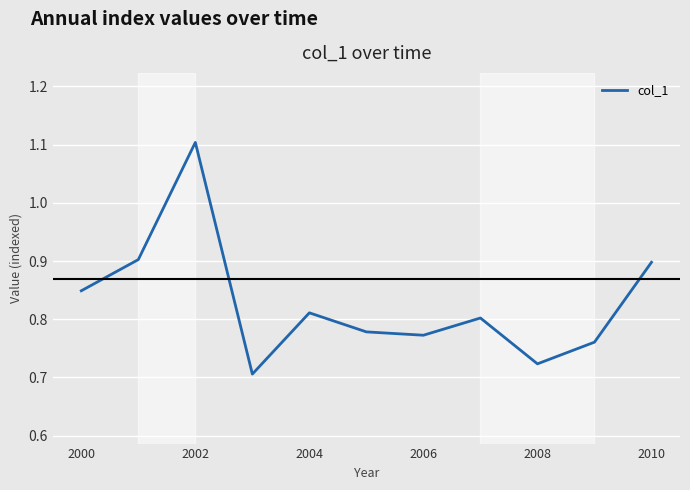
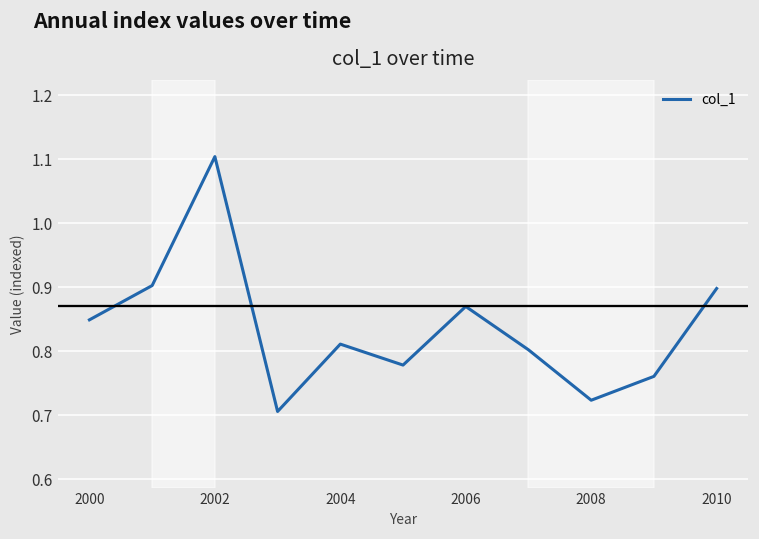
  {
    "2000": 0.85,
    "2002": 1.10,
    "2004": 0.81,
-   "2006": 0.77,
+   "2006": 0.87,
    "2008": 0.72,
    "2010": 0.90
  }
